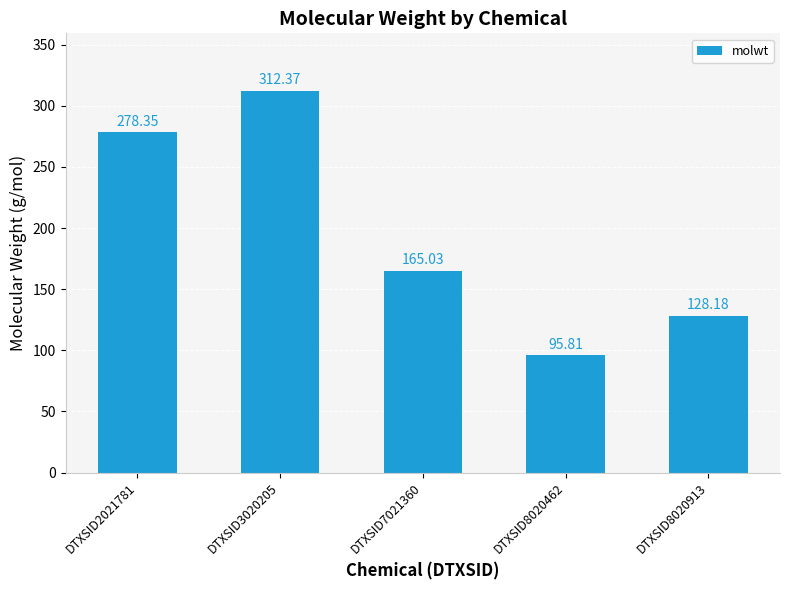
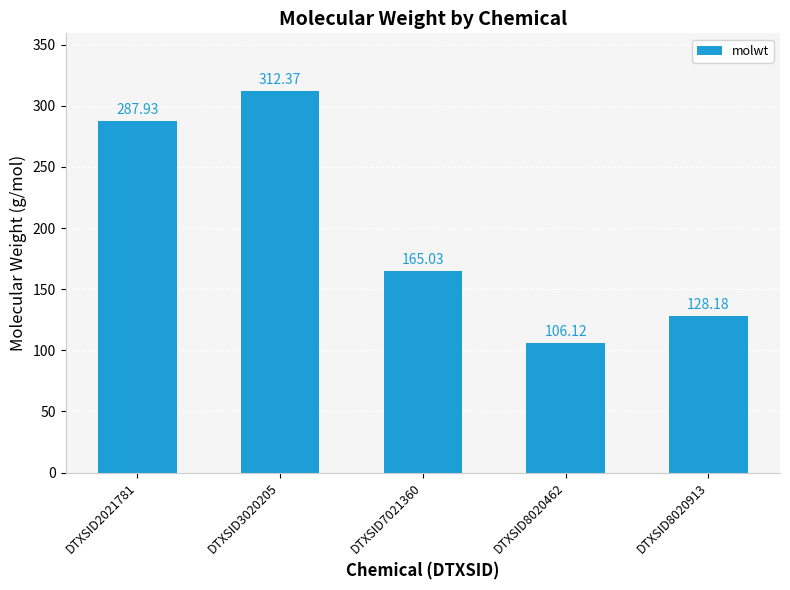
  {
-   "DTXSID2021781": 278.35,
+   "DTXSID2021781": 287.93,
    "DTXSID3020205": 312.37,
    "DTXSID7021360": 165.03,
-   "DTXSID8020462": 95.81,
+   "DTXSID8020462": 106.12,
    "DTXSID8020913": 128.18
  }
